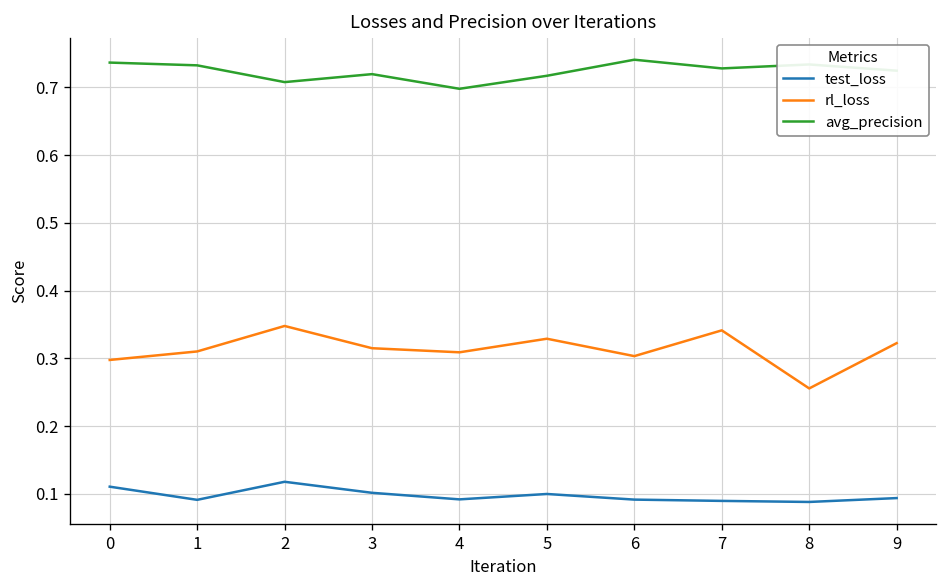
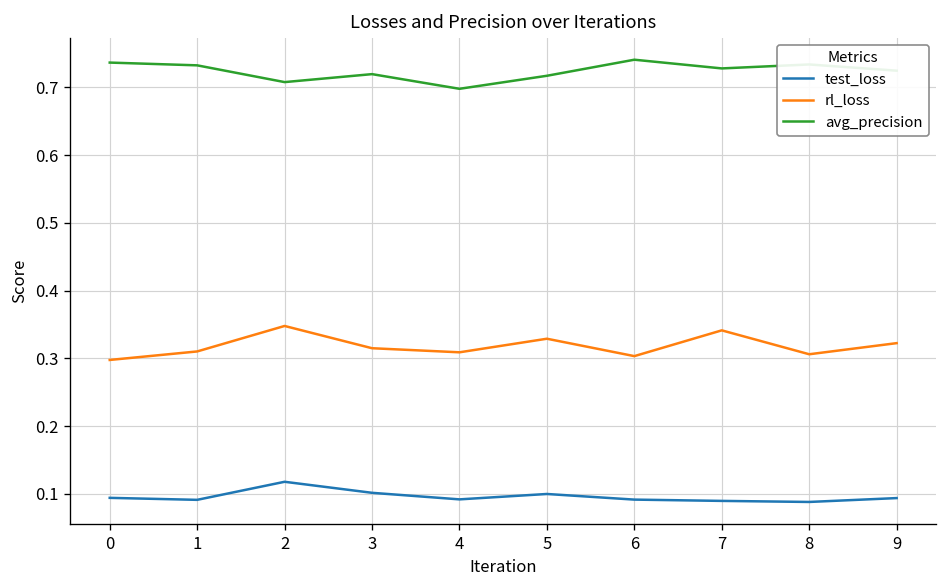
  {
    "test_loss": {
-     "0": 0.11,
+     "0": 0.09,
      "1": 0.09,
      "2": 0.12,
      "3": 0.10,
      "4": 0.09,
      "5": 0.10,
      "6": 0.09,
      "7": 0.09,
      "8": 0.09,
      "9": 0.09
    },
    "rl_loss": {
      "0": 0.30,
      "1": 0.31,
      "2": 0.35,
      "3": 0.31,
      "4": 0.31,
      "5": 0.33,
      "6": 0.30,
      "7": 0.34,
-     "8": 0.26,
+     "8": 0.31,
      "9": 0.32
    },
    "avg_precision": {
      "0": 0.74,
      "1": 0.73,
      "2": 0.71,
      "3": 0.72,
      "4": 0.70,
      "5": 0.72,
      "6": 0.74,
      "7": 0.73
    }
  }
